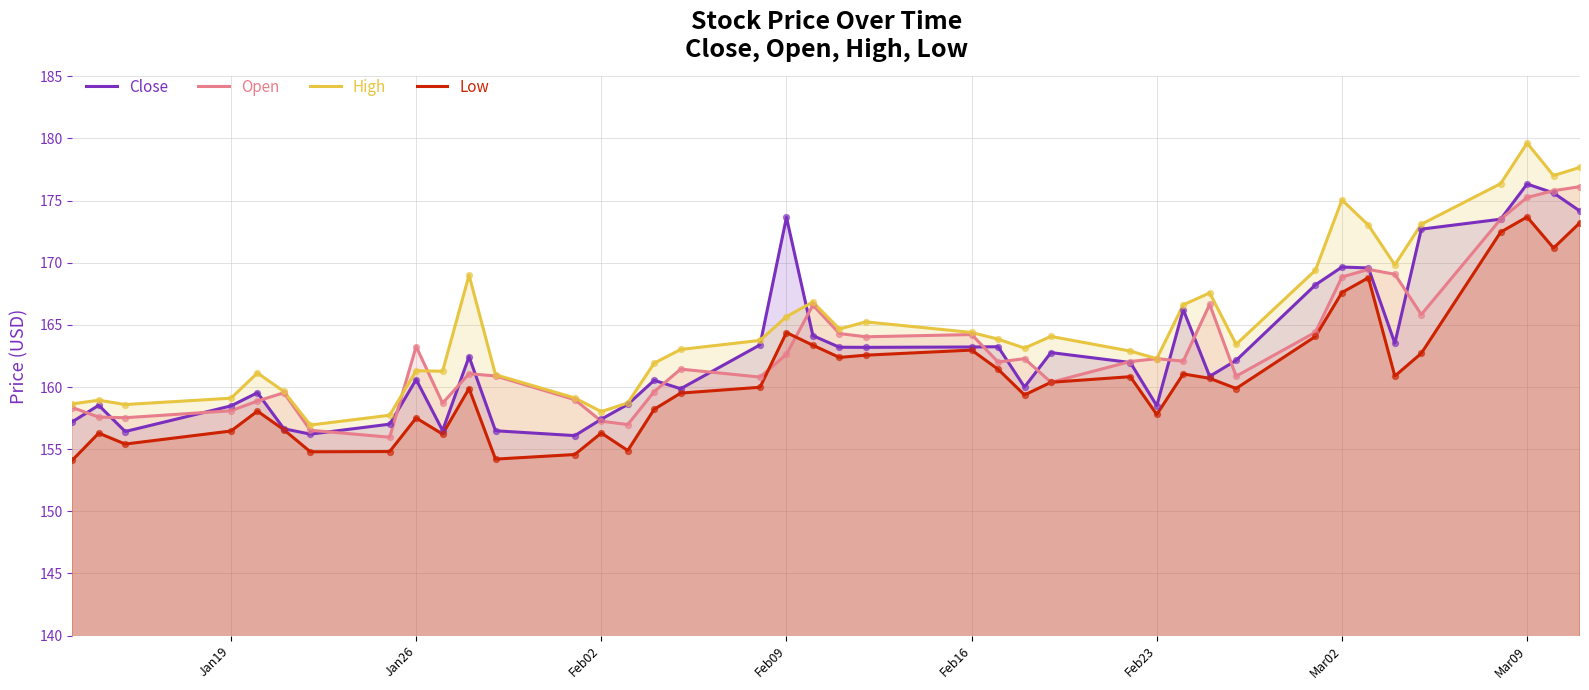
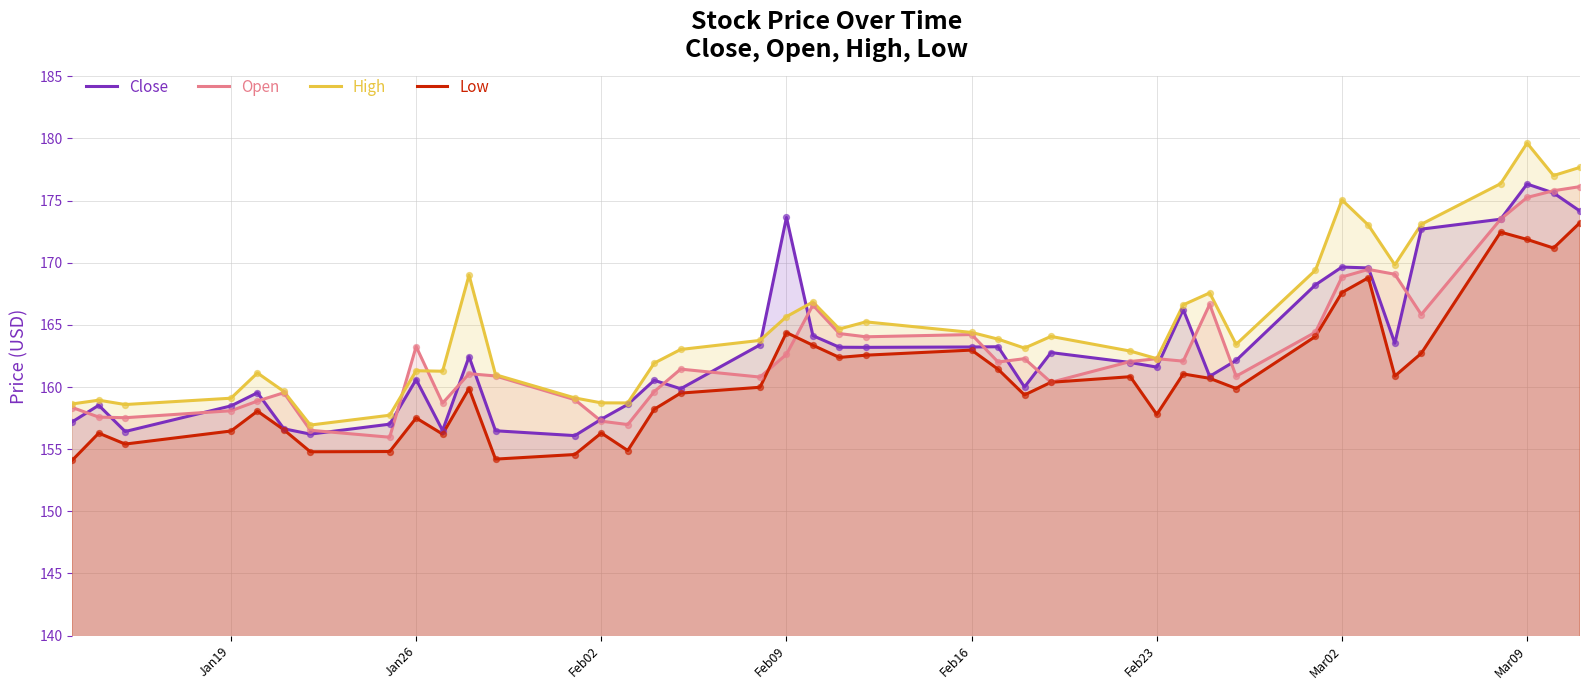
  {
    "Close": {
      "Jan19": 158.5,
      "Jan26": 160.6,
      "Feb09": 173.6,
      "Feb16": 163.2,
-     "Feb23": 158.5,
+     "Feb23": 161.6,
      "Mar02": 169.6,
      "Mar09": 176.3
    },
    "Open": {
      "Jan19": 158.1,
      "Jan26": 163.3,
      "Feb09": 162.6,
      "Mar02": 168.9,
      "Mar09": 175.3
    },
    "High": {
      "Jan19": 159.1,
      "Jan26": 161.3,
-     "Feb02": 158.0,
+     "Feb02": 158.7,
      "Feb09": 165.7,
      "Mar02": 175.1,
      "Mar09": 179.6
    },
    "Low": {
      "Jan19": 156.5,
      "Jan26": 157.5,
      "Feb02": 156.3,
      "Feb09": 164.4,
      "Feb16": 163.0,
      "Feb23": 157.8,
      "Mar02": 167.6,
-     "Mar09": 173.7
+     "Mar09": 171.9
    }
  }
